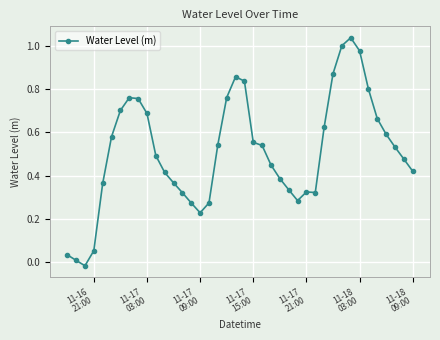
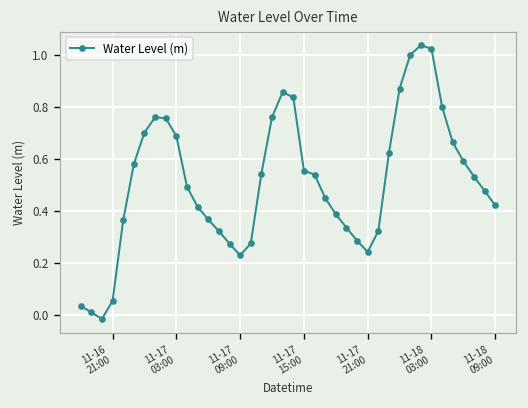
  {
    "11-16 21:00": 0.05,
    "11-17 03:00": 0.69,
    "11-17 09:00": 0.23,
    "11-17 15:00": 0.55,
-   "11-17 21:00": 0.32,
-   "11-18 03:00": 0.98,
+   "11-17 21:00": 0.24,
+   "11-18 03:00": 1.02,
    "11-18 09:00": 0.42
  }
